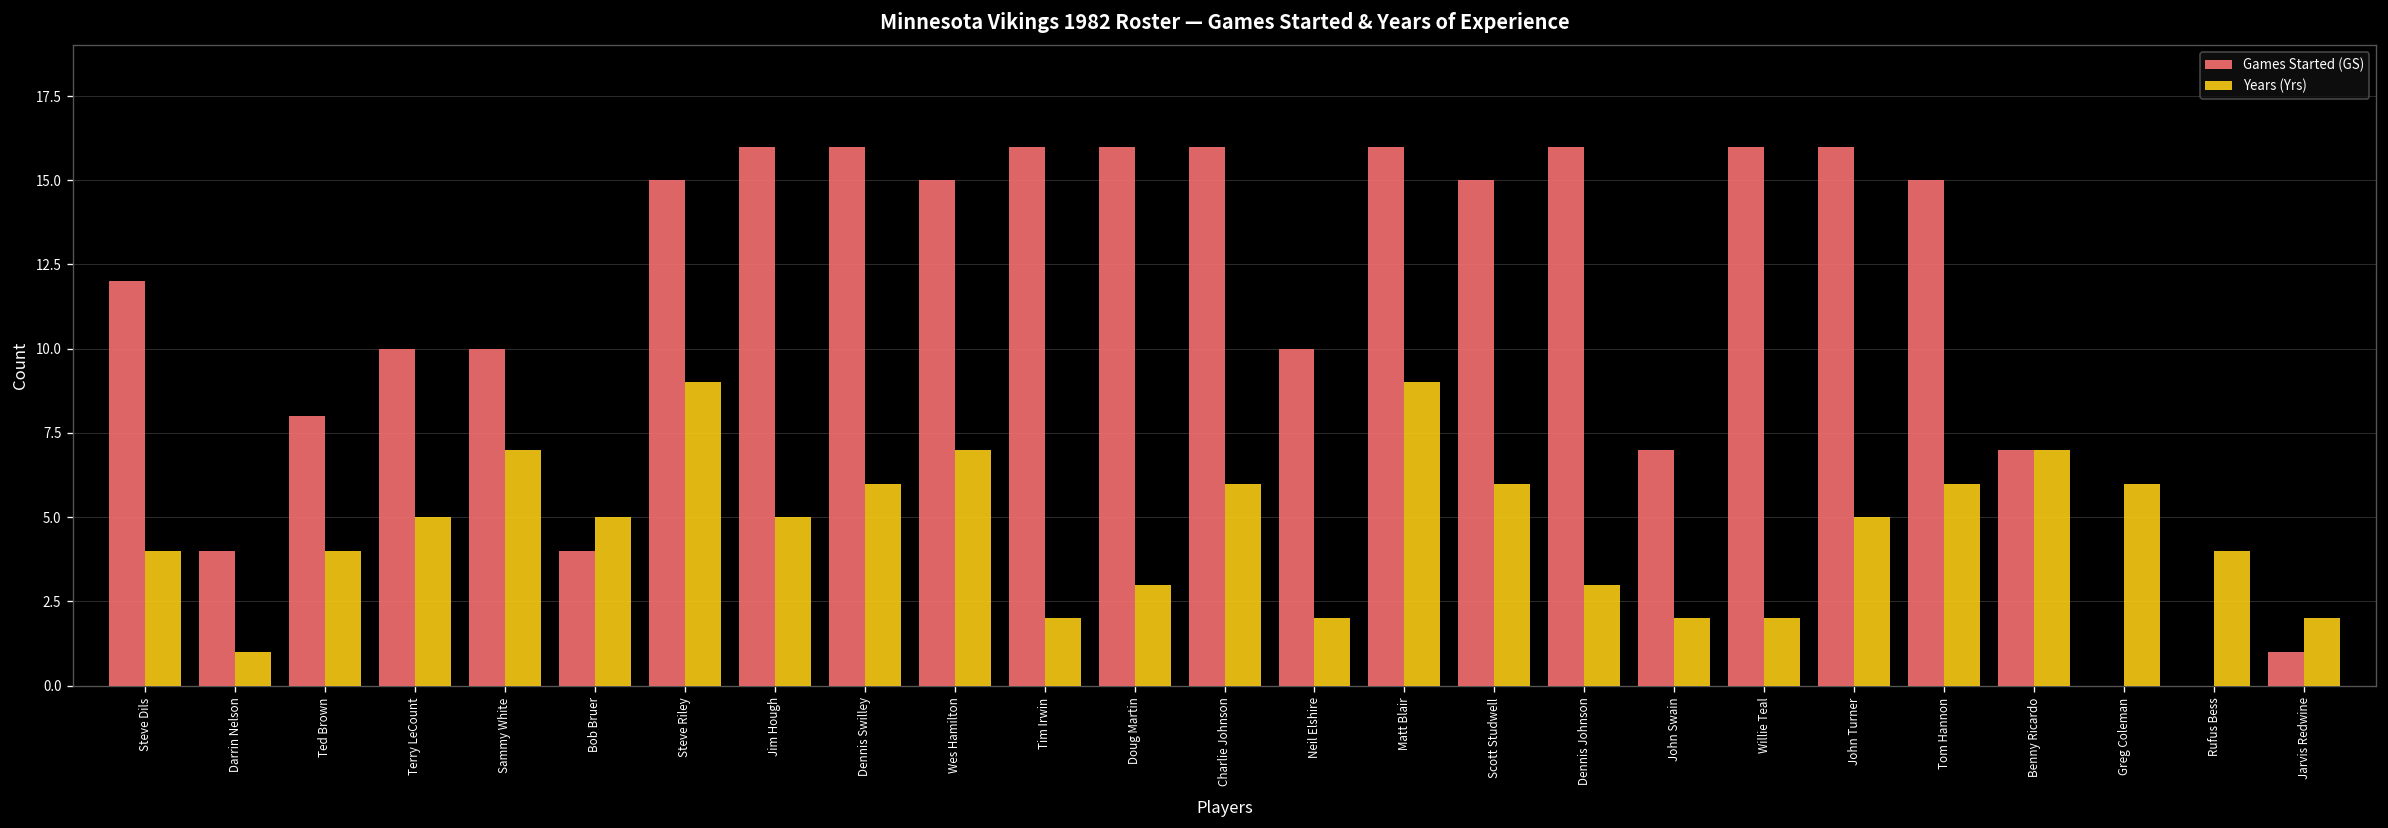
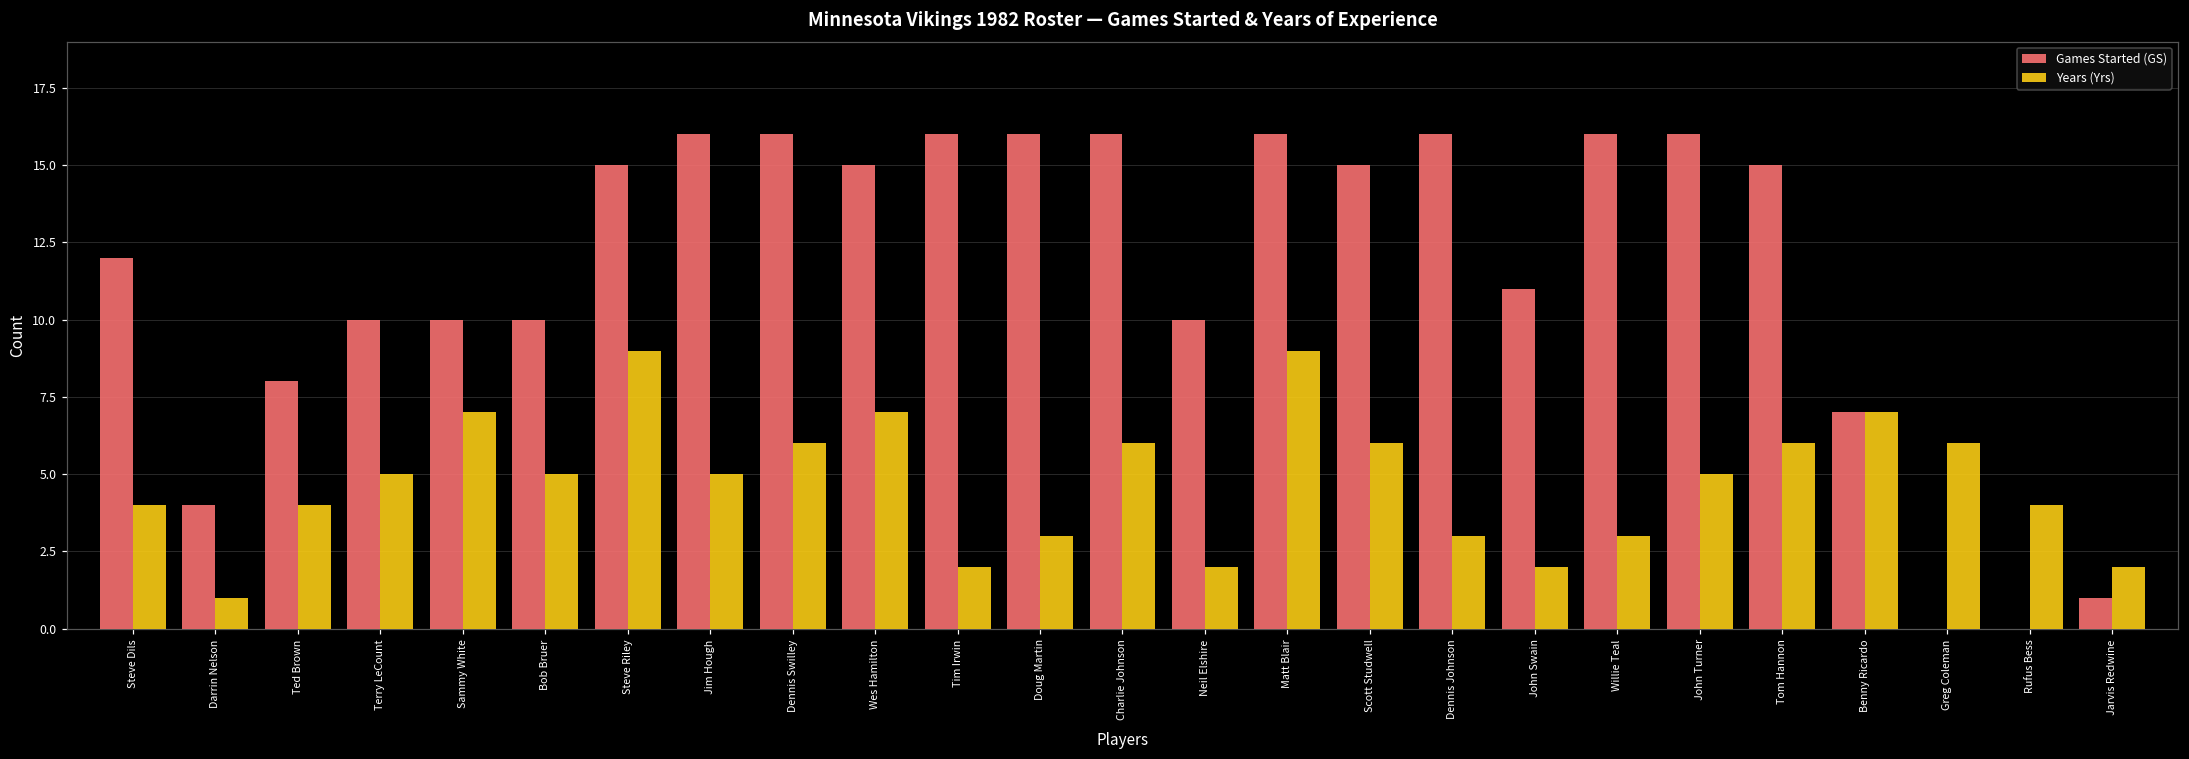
  {
    "Games Started (GS)": {
      "Steve Dils": 12,
      "Darrin Nelson": 4,
      "Ted Brown": 8,
      "Terry LeCount": 10,
      "Sammy White": 10,
-     "Bob Bruer": 4,
+     "Bob Bruer": 10,
      "Steve Riley": 15,
      "Jim Hough": 16,
      "Dennis Swilley": 16,
      "Wes Hamilton": 15,
      "Tim Irwin": 16,
      "Doug Martin": 16,
      "Charlie Johnson": 16,
      "Neil Elshire": 10,
      "Matt Blair": 16,
      "Scott Studwell": 15,
      "Dennis Johnson": 16,
-     "John Swain": 7,
+     "John Swain": 11,
      "Willie Teal": 16,
      "John Turner": 16,
      "Tom Hannon": 15,
      "Benny Ricardo": 7,
      "Greg Coleman": 0,
      "Rufus Bess": 0,
      "Jarvis Redwine": 1
    },
    "Years (Yrs)": {
      "Steve Dils": 4,
      "Darrin Nelson": 1,
      "Ted Brown": 4,
      "Terry LeCount": 5,
      "Sammy White": 7,
      "Bob Bruer": 5,
      "Steve Riley": 9,
      "Jim Hough": 5,
      "Dennis Swilley": 6,
      "Wes Hamilton": 7,
      "Tim Irwin": 2,
      "Doug Martin": 3,
      "Charlie Johnson": 6,
      "Neil Elshire": 2,
      "Matt Blair": 9,
      "Scott Studwell": 6,
      "Dennis Johnson": 3,
      "John Swain": 2,
-     "Willie Teal": 2,
+     "Willie Teal": 3,
      "John Turner": 5,
      "Tom Hannon": 6,
      "Benny Ricardo": 7,
      "Greg Coleman": 6,
      "Rufus Bess": 4,
      "Jarvis Redwine": 2
    }
  }
